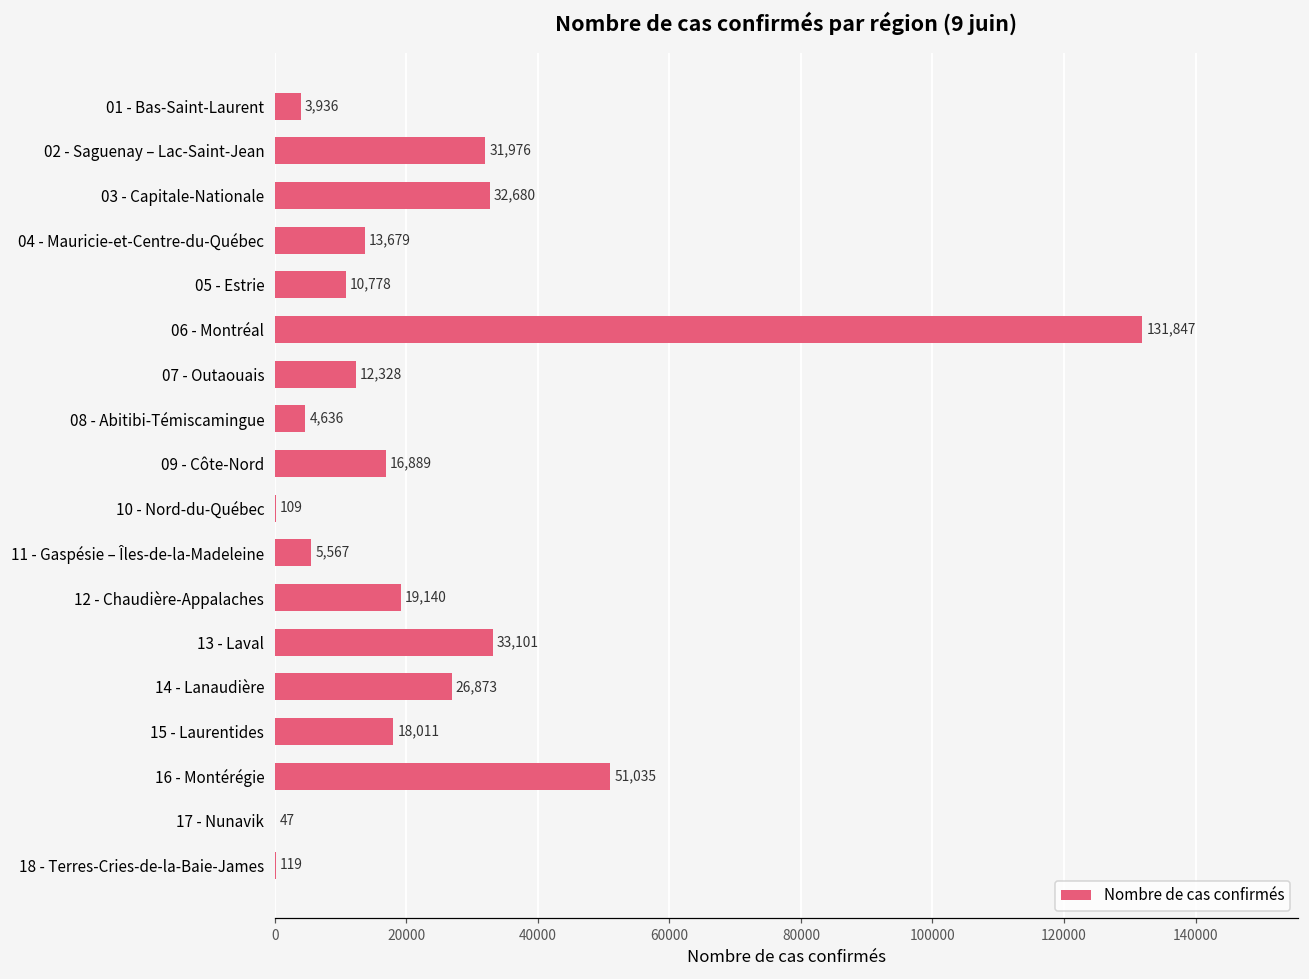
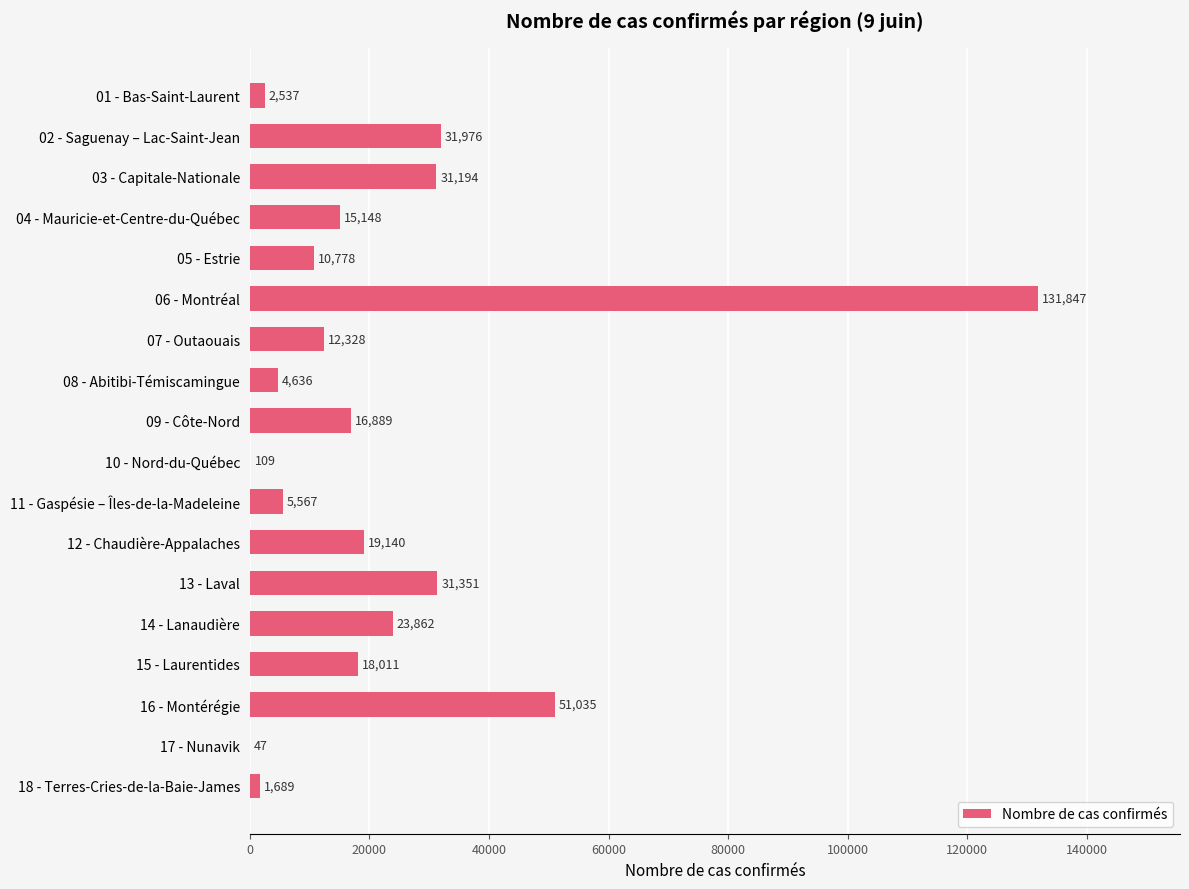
  {
-   "01 - Bas-Saint-Laurent": "3,936",
+   "01 - Bas-Saint-Laurent": "2,537",
    "02 - Saguenay – Lac-Saint-Jean": "31,976",
-   "03 - Capitale-Nationale": "32,680",
-   "04 - Mauricie-et-Centre-du-Québec": "13,679",
+   "03 - Capitale-Nationale": "31,194",
+   "04 - Mauricie-et-Centre-du-Québec": "15,148",
    "05 - Estrie": "10,778",
    "06 - Montréal": "131,847",
    "07 - Outaouais": "12,328",
    "08 - Abitibi-Témiscamingue": "4,636",
    "09 - Côte-Nord": "16,889",
    "10 - Nord-du-Québec": "109",
    "11 - Gaspésie – Îles-de-la-Madeleine": "5,567",
    "12 - Chaudière-Appalaches": "19,140",
-   "13 - Laval": "33,101",
-   "14 - Lanaudière": "26,873",
+   "13 - Laval": "31,351",
+   "14 - Lanaudière": "23,862",
    "15 - Laurentides": "18,011",
    "16 - Montérégie": "51,035",
    "17 - Nunavik": "47",
-   "18 - Terres-Cries-de-la-Baie-James": "119"
+   "18 - Terres-Cries-de-la-Baie-James": "1,689"
  }
